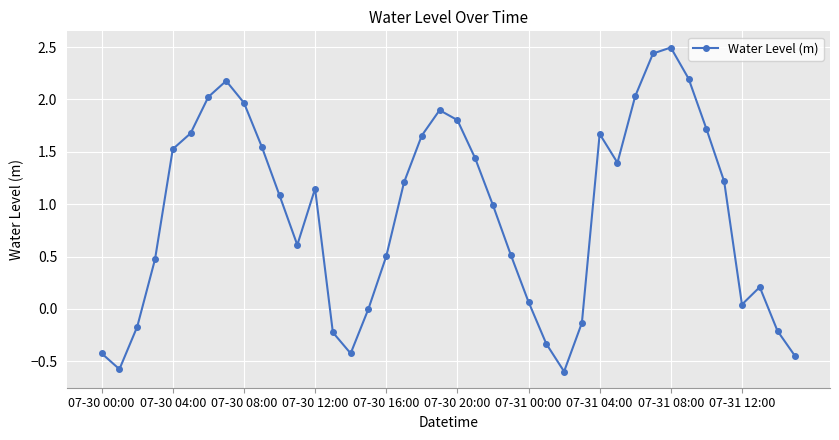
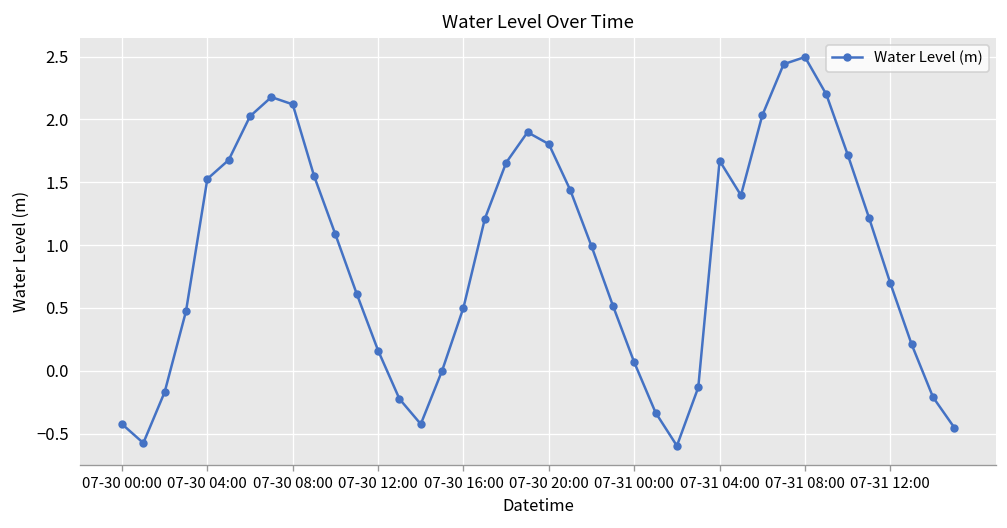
  {
    "07-30 00:00": -0.42,
    "07-30 04:00": 1.53,
-   "07-30 08:00": 1.97,
-   "07-30 12:00": 1.15,
+   "07-30 08:00": 2.12,
+   "07-30 12:00": 0.16,
    "07-30 16:00": 0.50,
    "07-30 20:00": 1.80,
    "07-31 00:00": 0.07,
    "07-31 04:00": 1.67,
    "07-31 08:00": 2.50,
-   "07-31 12:00": 0.04
+   "07-31 12:00": 0.70
  }
